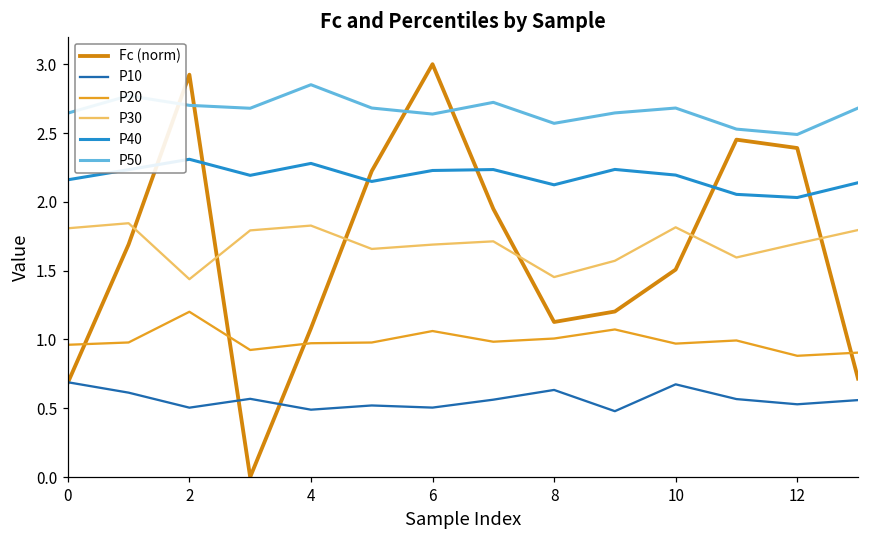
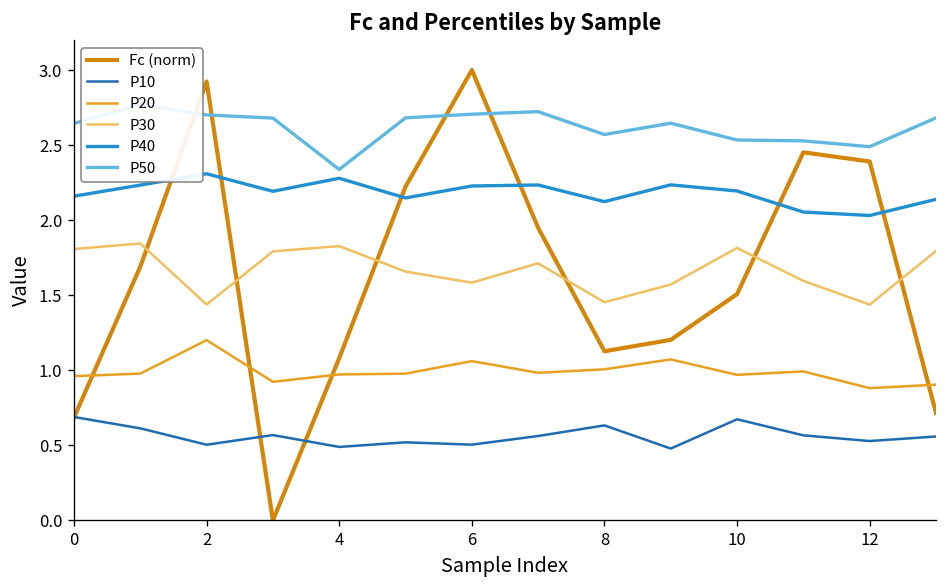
  {
    "P30": {
      "0": 1.81,
      "2": 1.44,
      "4": 1.83,
-     "6": 1.69,
+     "6": 1.58,
      "8": 1.45,
      "10": 1.81,
-     "12": 1.70
+     "12": 1.44
    },
    "P50": {
      "0": 2.64,
      "2": 2.70,
-     "4": 2.85,
-     "6": 2.64,
+     "4": 2.34,
+     "6": 2.71,
      "8": 2.57,
-     "10": 2.68,
+     "10": 2.53,
      "12": 2.49
    }
  }
